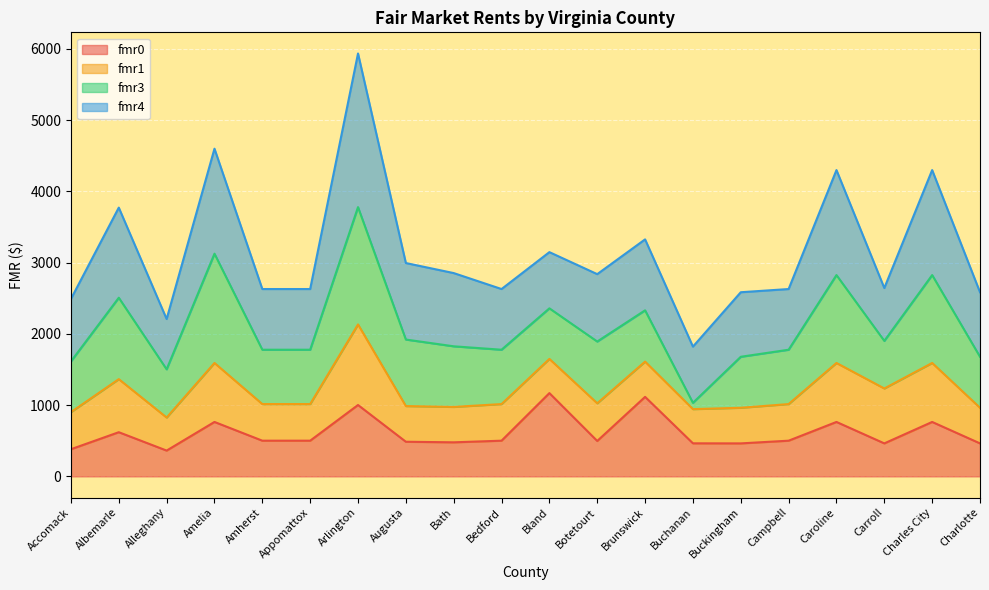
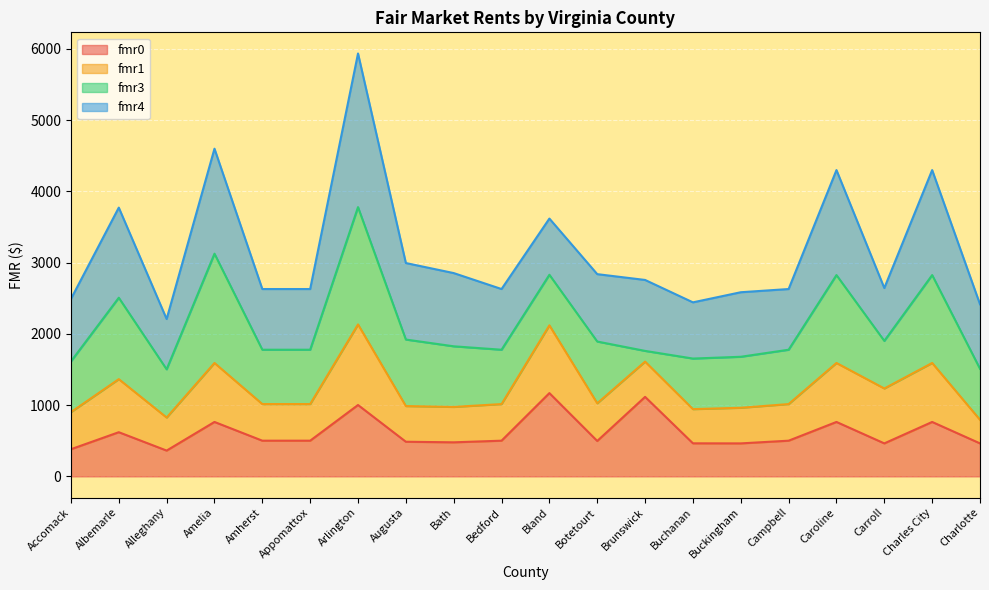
  {
    "fmr0": {
      "Accomack": 400,
      "Albemarle": 600,
      "Alleghany": 400,
      "Amelia": 800,
      "Amherst": 500,
      "Appomattox": 500,
      "Arlington": 1000,
      "Augusta": 500,
      "Bath": 500,
      "Bedford": 500,
      "Bland": 1200,
      "Botetourt": 500,
      "Brunswick": 1100,
      "Buchanan": 500,
      "Buckingham": 500,
      "Campbell": 500,
      "Caroline": 800,
      "Carroll": 500,
      "Charles City": 800,
      "Charlotte": 500
    },
    "fmr1": {
      "Accomack": 500,
      "Albemarle": 700,
      "Alleghany": 500,
      "Amelia": 800,
      "Amherst": 500,
      "Appomattox": 500,
      "Arlington": 1100,
      "Augusta": 500,
      "Bath": 500,
      "Bedford": 500,
-     "Bland": 500,
+     "Bland": 1000,
      "Botetourt": 500,
      "Brunswick": 500,
      "Buchanan": 500,
      "Buckingham": 500,
      "Campbell": 500,
      "Caroline": 800,
      "Carroll": 800,
      "Charles City": 800,
-     "Charlotte": 500
+     "Charlotte": 300
    },
    "fmr3": {
      "Accomack": 700,
      "Albemarle": 1100,
      "Alleghany": 700,
      "Amelia": 1500,
      "Amherst": 800,
      "Appomattox": 800,
      "Arlington": 1600,
      "Augusta": 900,
      "Bath": 900,
      "Bedford": 800,
      "Bland": 700,
      "Botetourt": 900,
-     "Brunswick": 700,
-     "Buchanan": 100,
+     "Brunswick": 200,
+     "Buchanan": 700,
      "Buckingham": 700,
      "Campbell": 800,
      "Caroline": 1200,
      "Carroll": 700,
      "Charles City": 1200,
      "Charlotte": 700
    },
    "fmr4": {
      "Accomack": 900,
      "Albemarle": 1300,
      "Alleghany": 700,
      "Amelia": 1500,
      "Amherst": 900,
      "Appomattox": 900,
      "Arlington": 2200,
      "Augusta": 1100,
      "Bath": 1000,
      "Bedford": 900,
      "Bland": 800,
      "Botetourt": 900,
      "Brunswick": 1000,
      "Buchanan": 800,
      "Buckingham": 900,
      "Campbell": 900,
      "Caroline": 1500,
      "Carroll": 700,
      "Charles City": 1500,
      "Charlotte": 900
    }
  }
